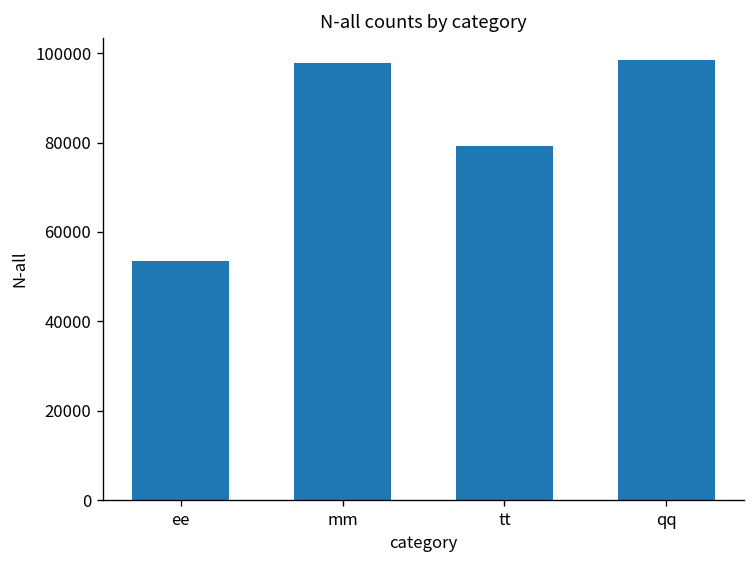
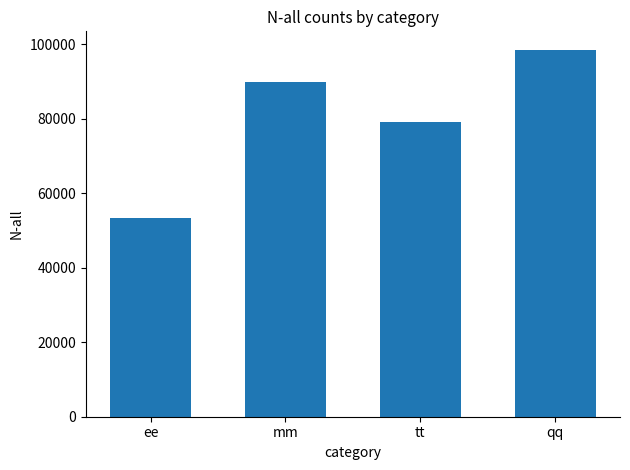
  {
    "ee": 53000,
-   "mm": 98000,
+   "mm": 90000,
    "tt": 79000,
    "qq": 99000
  }
